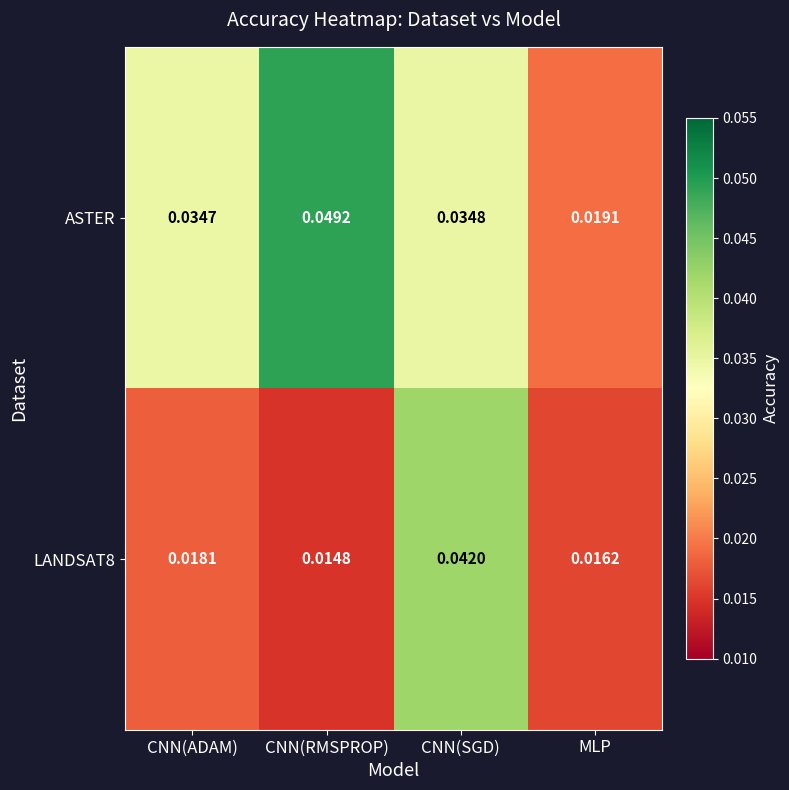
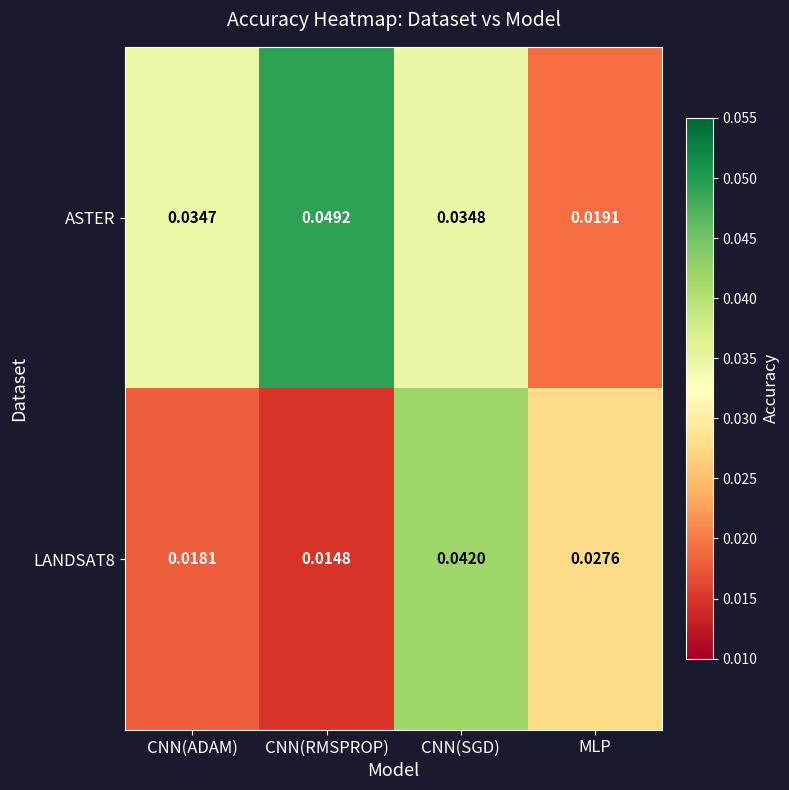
  {
    "ASTER": {
      "CNN(ADAM)": 0.0347,
      "CNN(RMSPROP)": 0.0492,
      "CNN(SGD)": 0.0348,
      "MLP": 0.0191
    },
    "LANDSAT8": {
      "CNN(ADAM)": 0.0181,
      "CNN(RMSPROP)": 0.0148,
      "CNN(SGD)": 0.0420,
-     "MLP": 0.0162
+     "MLP": 0.0276
    }
  }
